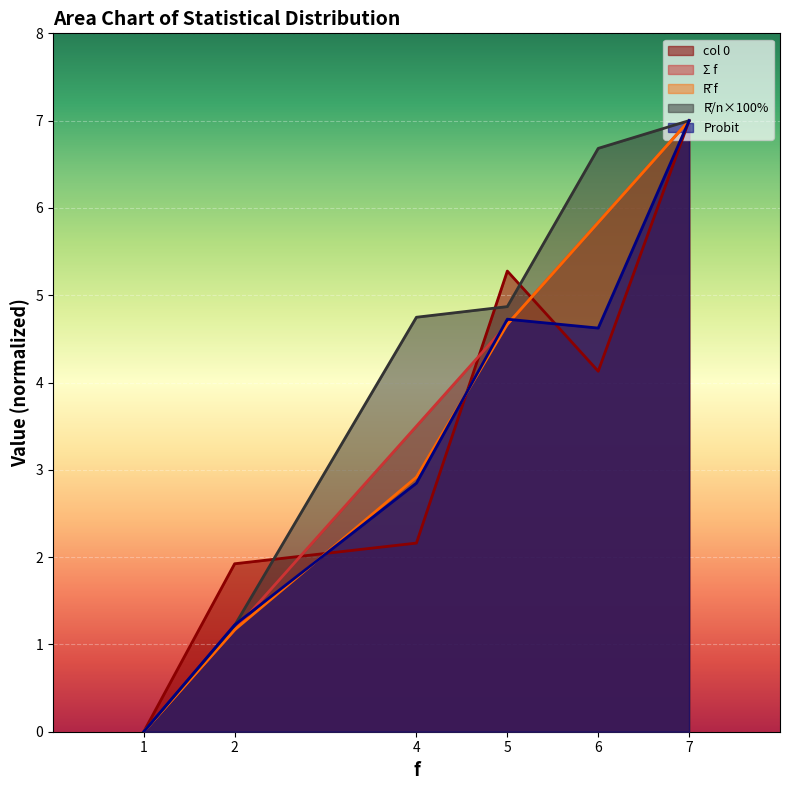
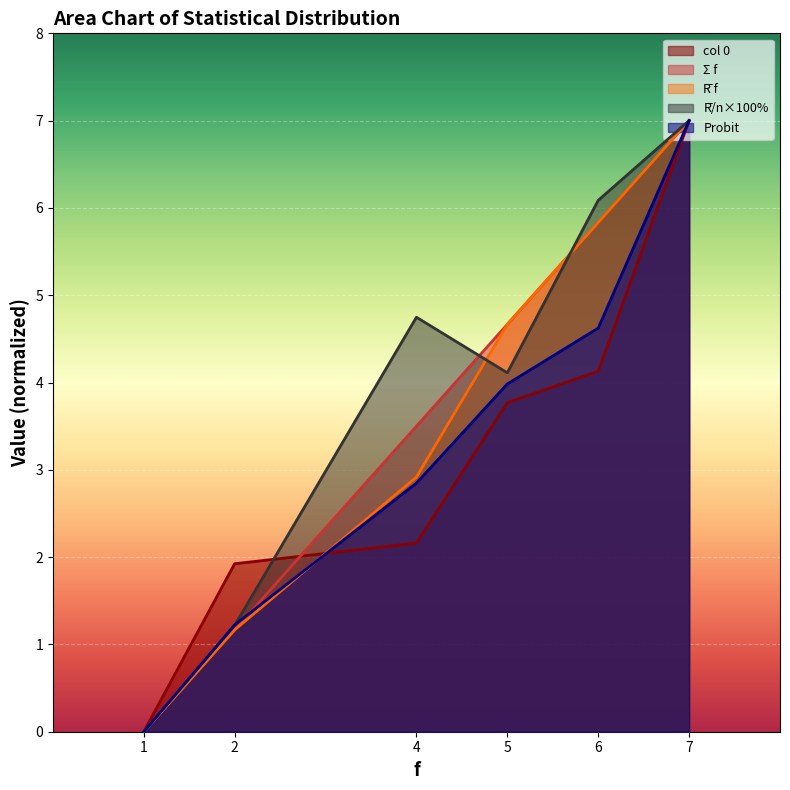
  {
    "col 0": {
      "2": 1.9,
      "4": 2.2,
-     "5": 5.3,
+     "5": 3.8,
      "6": 4.1
    },
    "R̄/n×100%": {
      "4": 4.7,
-     "5": 4.9,
-     "6": 6.7
+     "5": 4.1,
+     "6": 6.1
    },
    "Probit": {
      "4": 2.8,
-     "5": 4.7,
+     "5": 4.0,
      "6": 4.6
    }
  }
